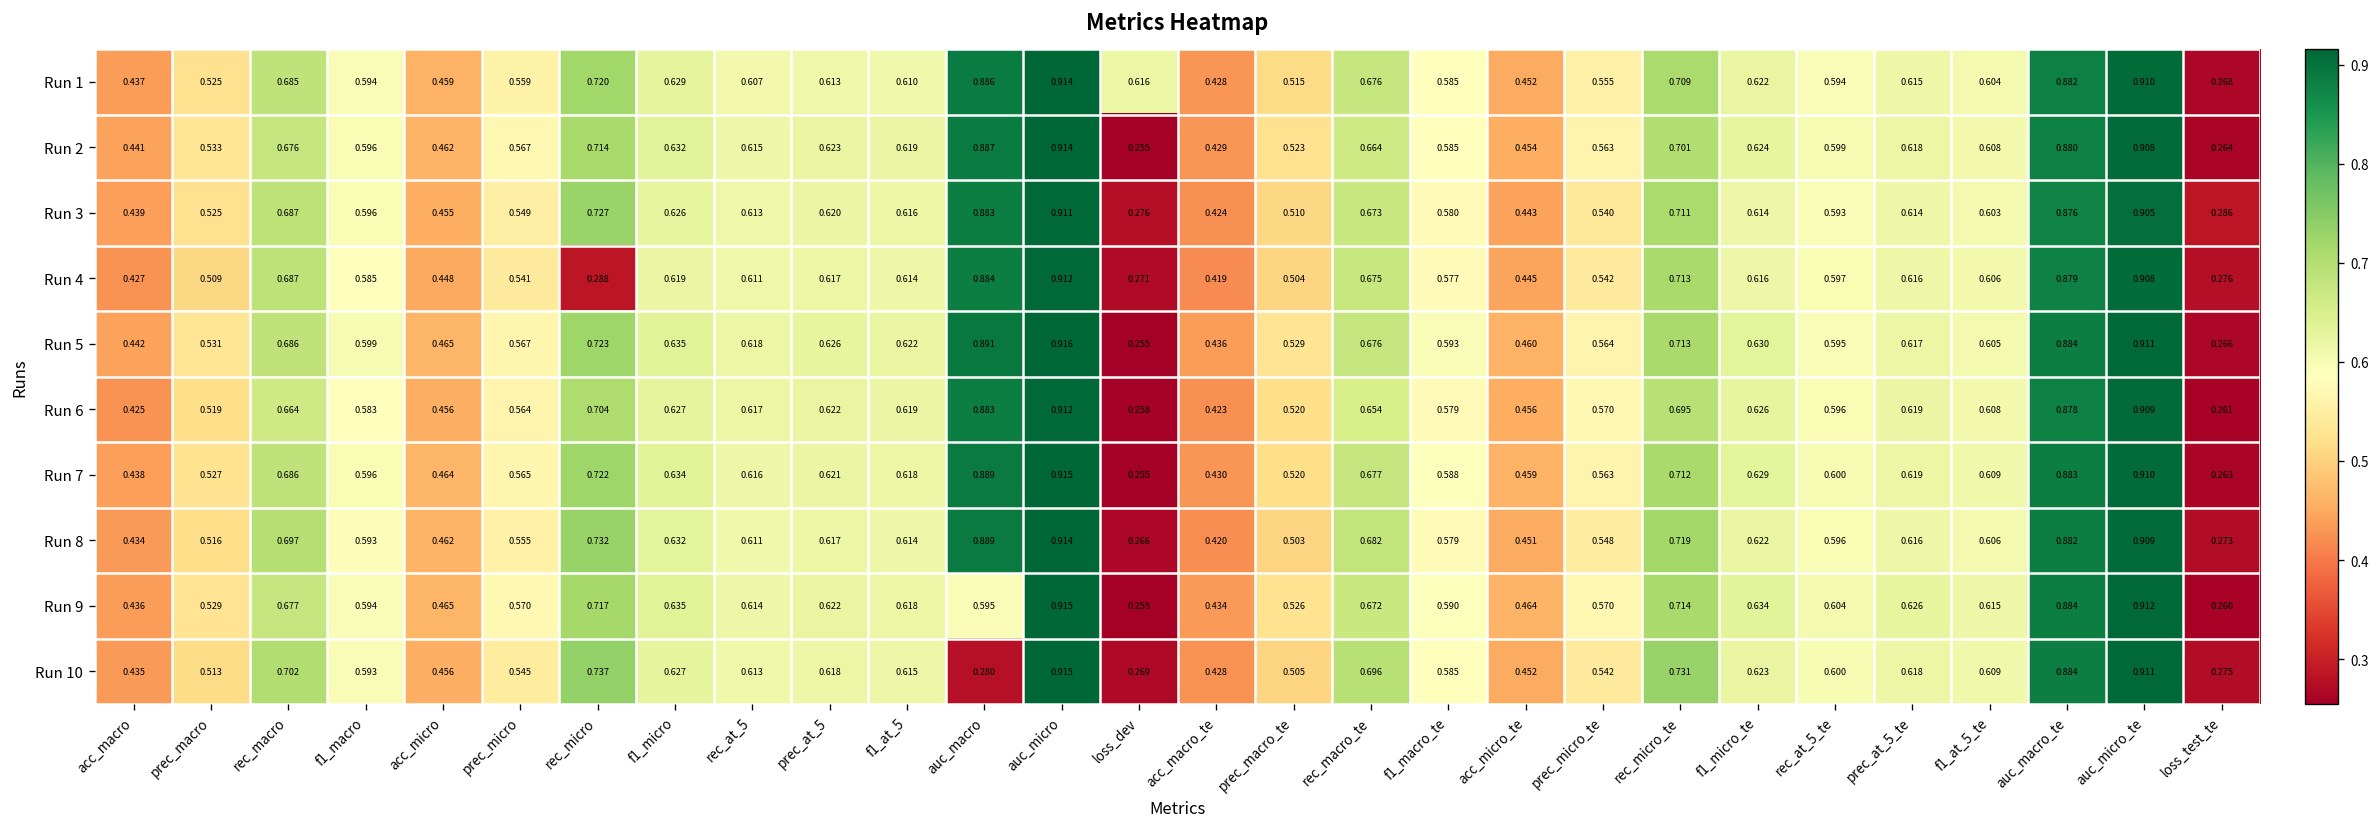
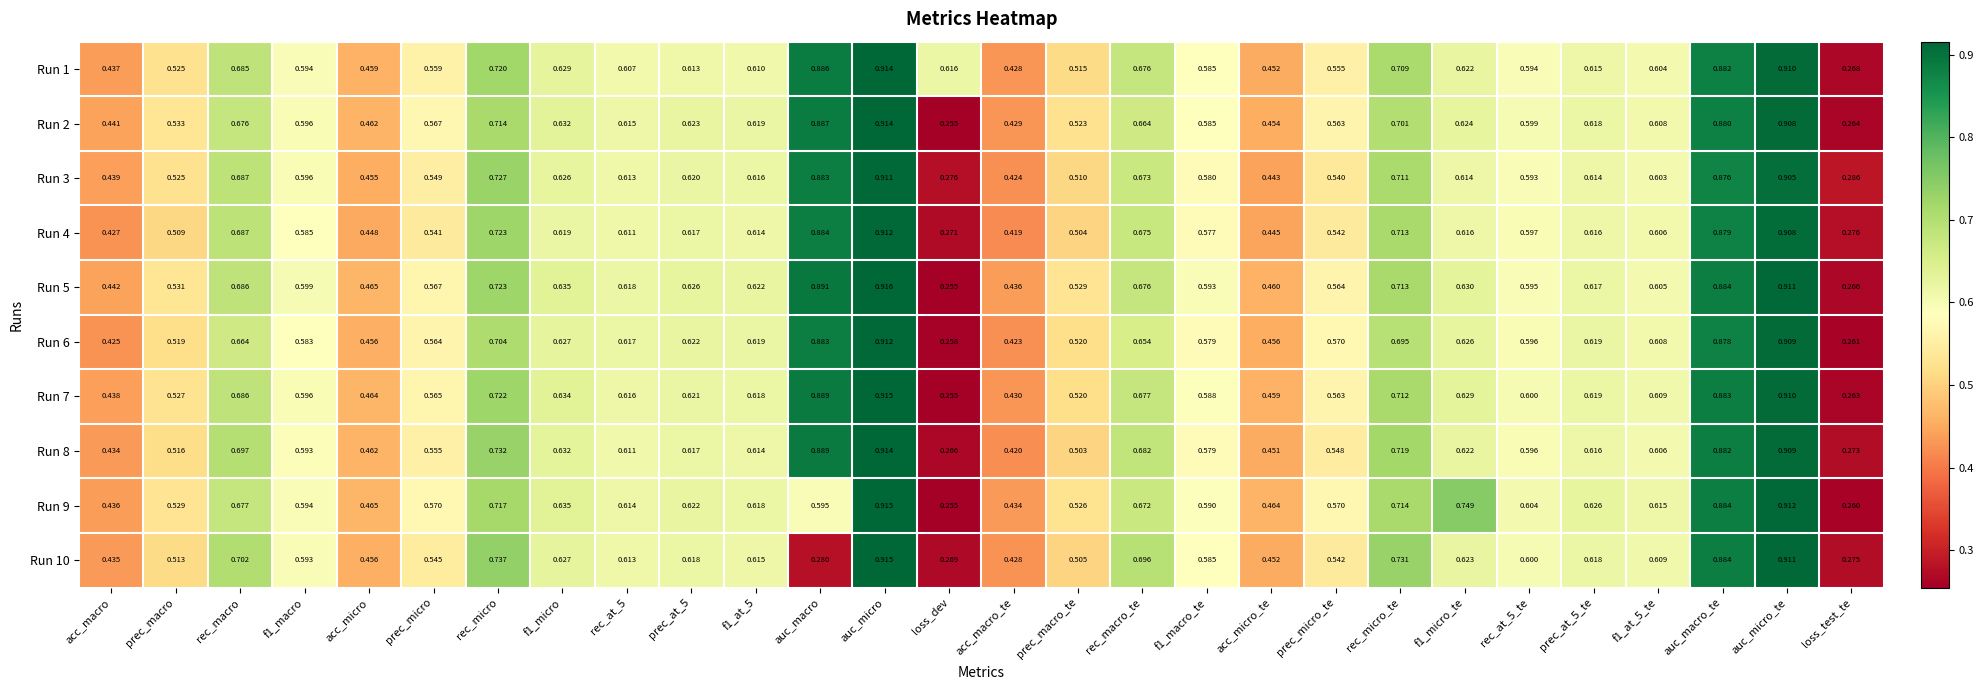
  {
    "Run 4": {
      "acc_macro": 0.427,
      "prec_macro": 0.509,
      "rec_macro": 0.687,
      "f1_macro": 0.585,
      "acc_micro": 0.448,
      "prec_micro": 0.541,
-     "rec_micro": 0.288,
+     "rec_micro": 0.723,
      "f1_micro": 0.619,
      "rec_at_5": 0.611,
      "prec_at_5": 0.617,
      "f1_at_5": 0.614,
      "auc_macro": 0.884,
      "auc_micro": 0.912,
      "loss_dev": 0.271,
      "acc_macro_te": 0.419,
      "prec_macro_te": 0.504,
      "rec_macro_te": 0.675,
      "f1_macro_te": 0.577,
      "acc_micro_te": 0.445,
      "prec_micro_te": 0.542,
      "rec_micro_te": 0.713,
      "f1_micro_te": 0.616,
      "rec_at_5_te": 0.597,
      "prec_at_5_te": 0.616,
      "f1_at_5_te": 0.606,
      "auc_macro_te": 0.879,
      "auc_micro_te": 0.908,
      "loss_test_te": 0.276
    },
    "Run 9": {
      "acc_macro": 0.436,
      "prec_macro": 0.529,
      "rec_macro": 0.677,
      "f1_macro": 0.594,
      "acc_micro": 0.465,
      "prec_micro": 0.570,
      "rec_micro": 0.717,
      "f1_micro": 0.635,
      "rec_at_5": 0.614,
      "prec_at_5": 0.622,
      "f1_at_5": 0.618,
      "auc_macro": 0.595,
      "auc_micro": 0.915,
      "loss_dev": 0.255,
      "acc_macro_te": 0.434,
      "prec_macro_te": 0.526,
      "rec_macro_te": 0.672,
      "f1_macro_te": 0.590,
      "acc_micro_te": 0.464,
      "prec_micro_te": 0.570,
      "rec_micro_te": 0.714,
-     "f1_micro_te": 0.634,
+     "f1_micro_te": 0.749,
      "rec_at_5_te": 0.604,
      "prec_at_5_te": 0.626,
      "f1_at_5_te": 0.615,
      "auc_macro_te": 0.884,
      "auc_micro_te": 0.912,
      "loss_test_te": 0.260
    }
  }
